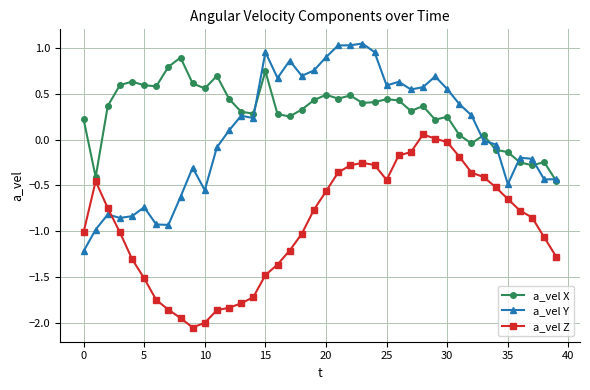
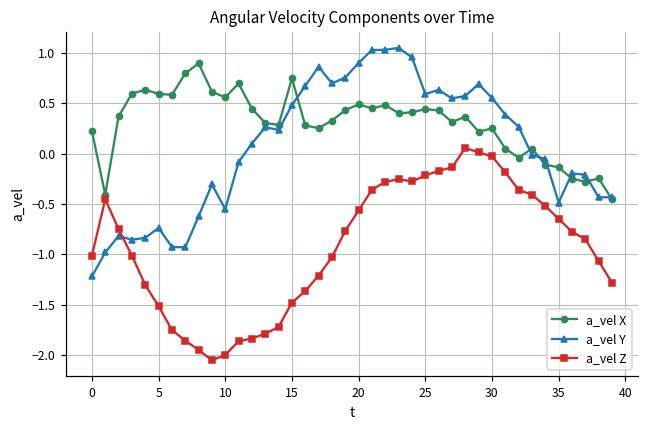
  {
    "a_vel X": {
      "0": 0.2,
      "5": 0.6,
      "10": 0.6,
      "15": 0.7,
      "20": 0.5,
      "25": 0.4,
      "30": 0.2,
      "35": -0.1
    },
    "a_vel Y": {
      "0": -1.2,
      "5": -0.7,
      "10": -0.6,
-     "15": 1.0,
+     "15": 0.5,
      "20": 0.9,
      "25": 0.6,
      "30": 0.6,
      "35": -0.5
    },
    "a_vel Z": {
      "0": -1.0,
      "5": -1.5,
      "10": -2.0,
      "15": -1.5,
      "20": -0.6,
-     "25": -0.4,
+     "25": -0.2,
      "30": 0.0,
      "35": -0.6
    }
  }
